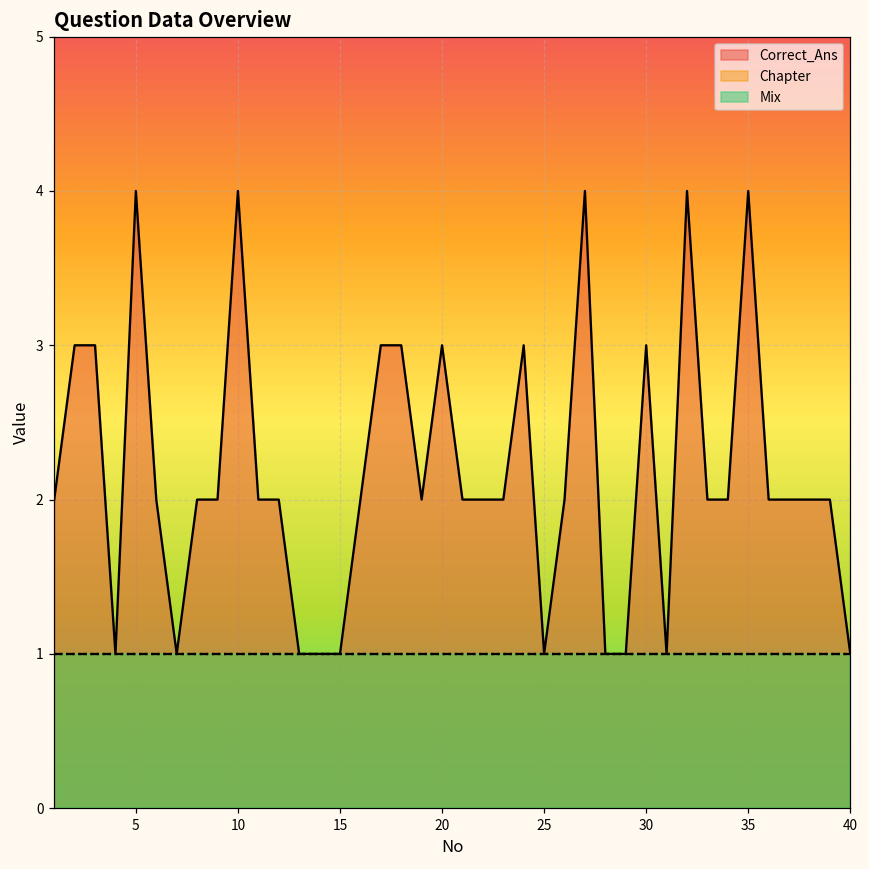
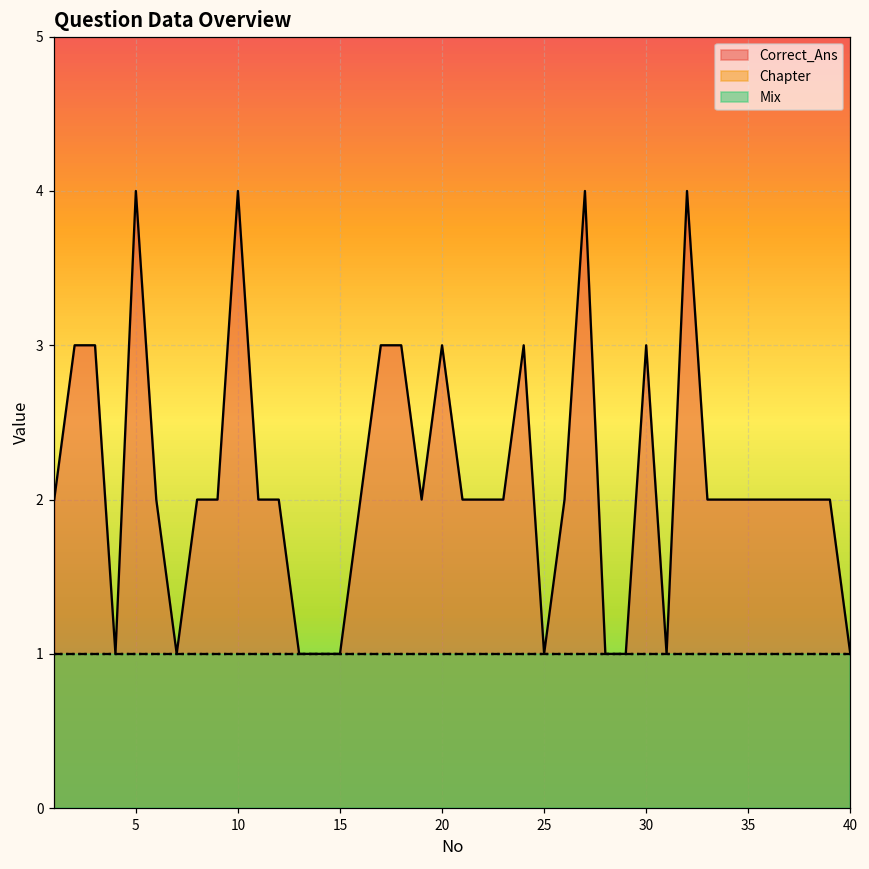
  {
    "Correct_Ans": {
      "5": 4,
      "10": 4,
      "20": 3,
      "30": 3,
-     "35": 4
+     "35": 2
    },
    "Mix": {
      "5": 1,
      "10": 1,
      "20": 1,
      "30": 1,
      "35": 1
    }
  }
